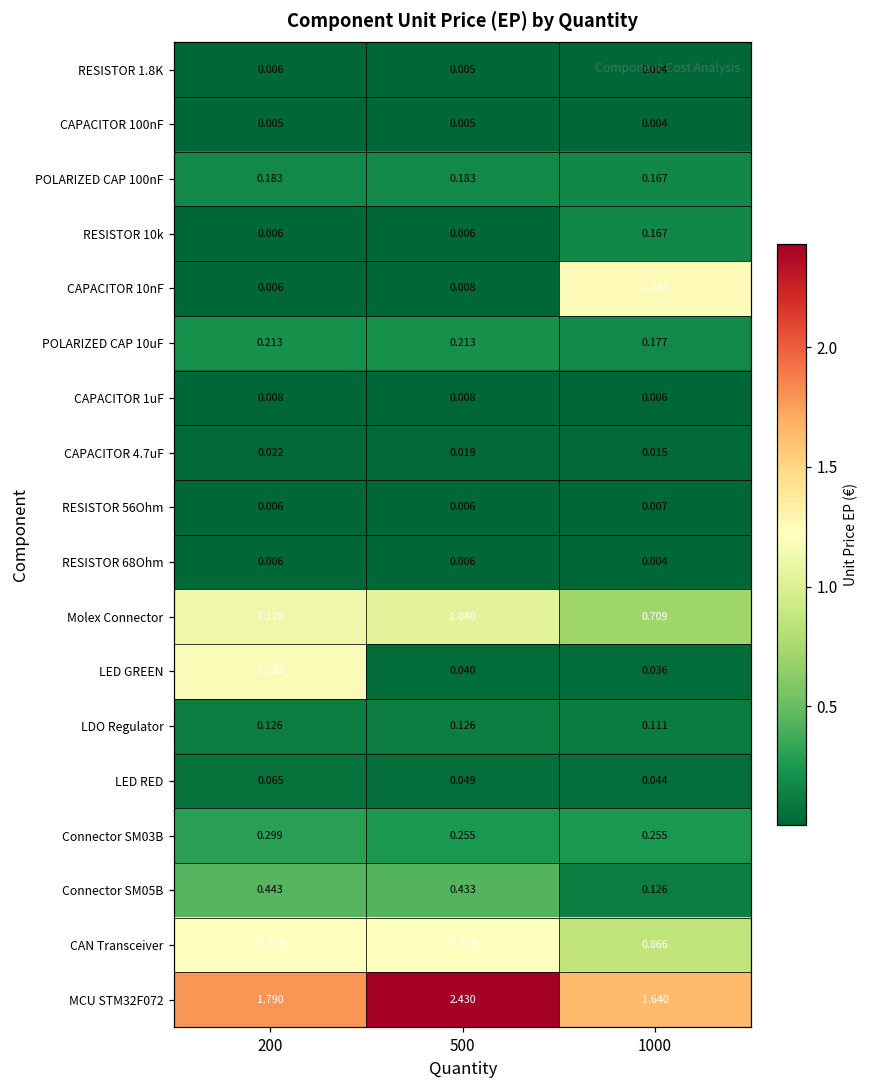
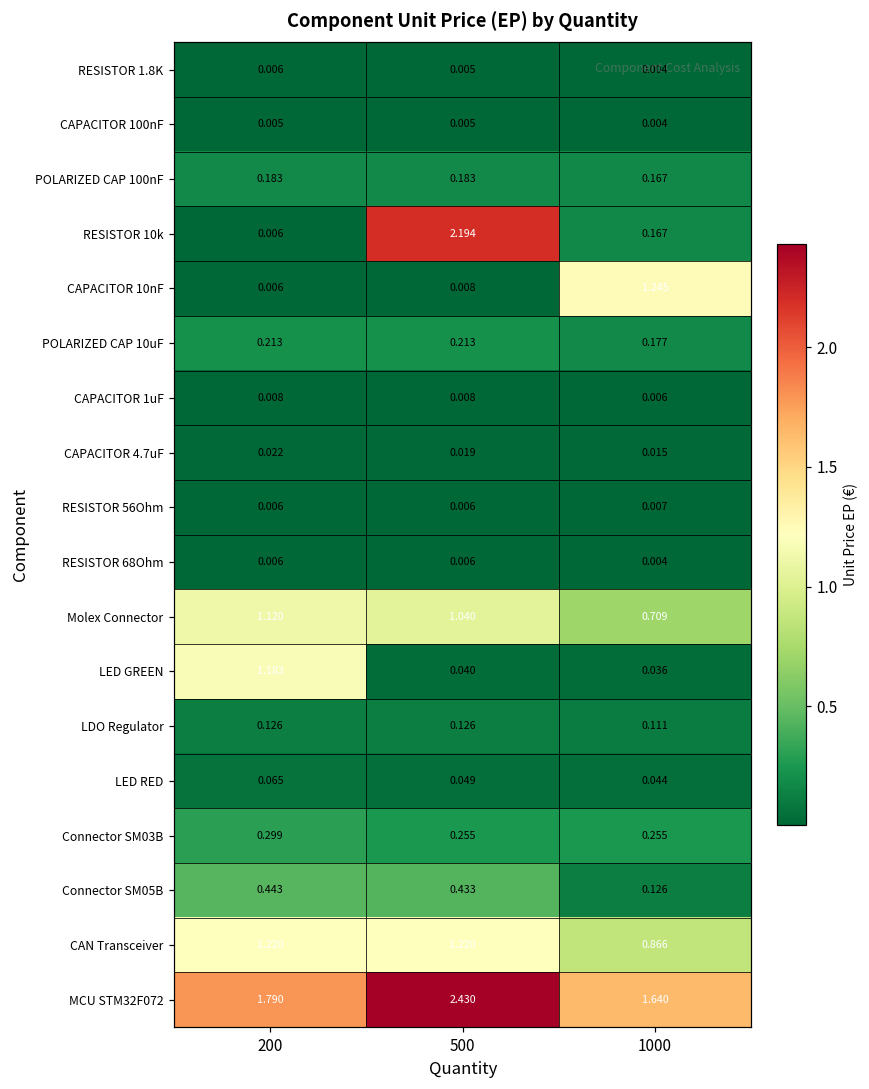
  {
    "RESISTOR 1.8K": {
      "200": 0.006,
      "500": 0.005
    },
    "CAPACITOR 100nF": {
      "200": 0.005,
      "500": 0.005,
      "1000": 0.004
    },
    "POLARIZED CAP 100nF": {
      "200": 0.183,
      "500": 0.183,
      "1000": 0.167
    },
    "RESISTOR 10k": {
      "200": 0.006,
-     "500": 0.006,
+     "500": 2.194,
      "1000": 0.167
    },
    "CAPACITOR 10nF": {
      "200": 0.006,
      "500": 0.008,
      "1000": 1.245
    },
    "POLARIZED CAP 10uF": {
      "200": 0.213,
      "500": 0.213,
      "1000": 0.177
    },
    "CAPACITOR 1uF": {
      "200": 0.008,
      "500": 0.008,
      "1000": 0.006
    },
    "CAPACITOR 4.7uF": {
      "200": 0.022,
      "500": 0.019,
      "1000": 0.015
    },
    "RESISTOR 56Ohm": {
      "200": 0.006,
      "500": 0.006,
      "1000": 0.007
    },
    "RESISTOR 68Ohm": {
      "200": 0.006,
      "500": 0.006,
      "1000": 0.004
    },
    "Molex Connector": {
      "200": 1.120,
      "500": 1.040,
      "1000": 0.709
    },
    "LED GREEN": {
      "200": 1.183,
      "500": 0.040,
      "1000": 0.036
    },
    "LDO Regulator": {
      "200": 0.126,
      "500": 0.126,
      "1000": 0.111
    },
    "LED RED": {
      "200": 0.065,
      "500": 0.049,
      "1000": 0.044
    },
    "Connector SM03B": {
      "200": 0.299,
      "500": 0.255,
      "1000": 0.255
    },
    "Connector SM05B": {
      "200": 0.443,
      "500": 0.433,
      "1000": 0.126
    },
    "CAN Transceiver": {
      "200": 1.220,
      "500": 1.220,
      "1000": 0.866
    },
    "MCU STM32F072": {
      "200": 1.790,
      "500": 2.430,
      "1000": 1.640
    }
  }
